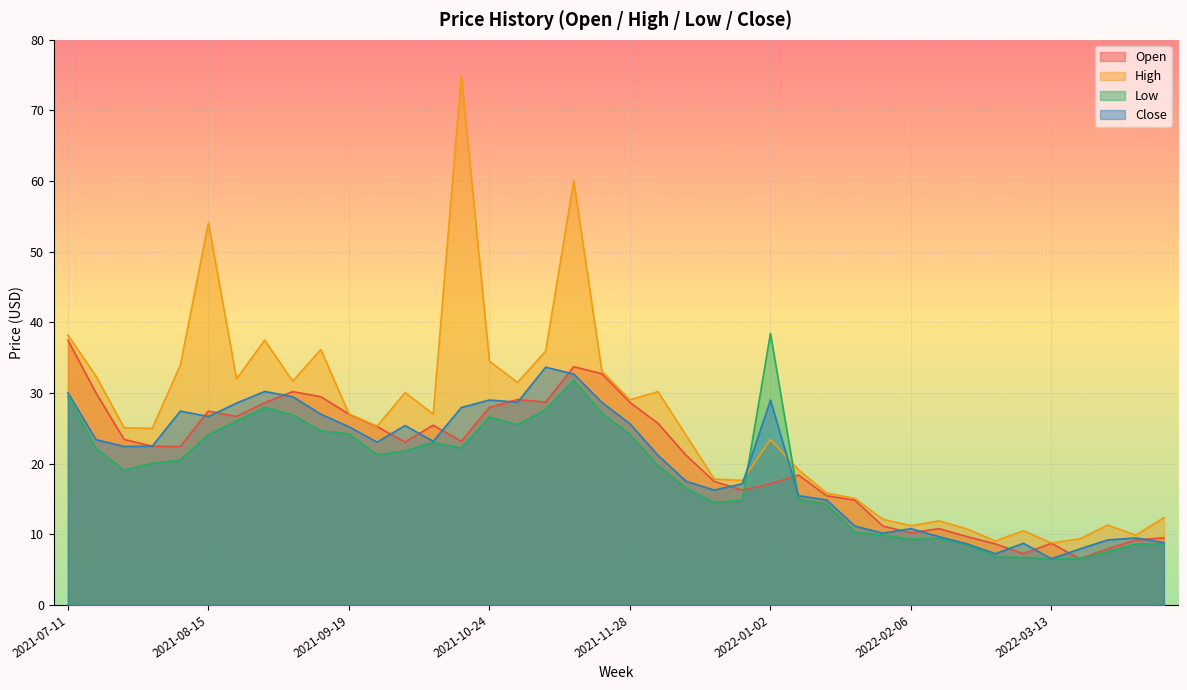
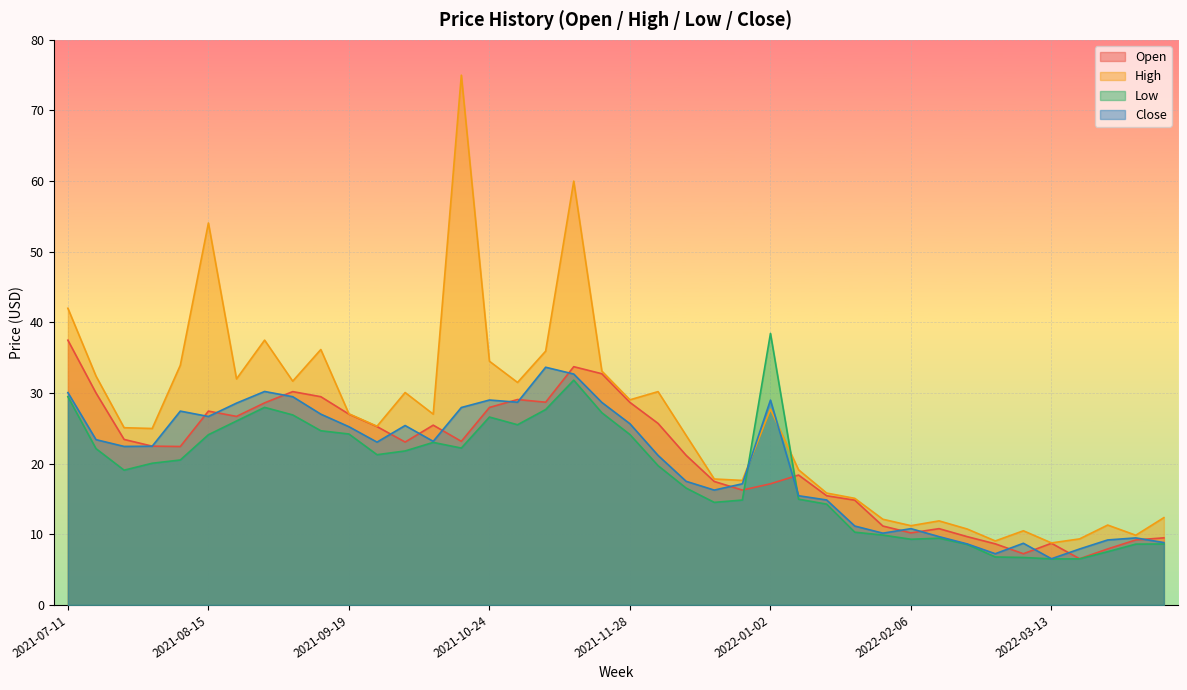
  {
    "Open": {
      "2021-07-11": 37,
      "2021-08-15": 27,
      "2021-10-24": 28,
      "2021-11-28": 29,
      "2022-01-02": 17,
      "2022-02-06": 10
    },
    "High": {
-     "2021-07-11": 38,
+     "2021-07-11": 42,
      "2021-08-15": 54,
      "2021-10-24": 35,
      "2021-11-28": 29,
-     "2022-01-02": 23,
+     "2022-01-02": 28,
      "2022-02-06": 11
    },
    "Low": {
      "2021-07-11": 29,
      "2021-08-15": 24,
      "2021-09-19": 24,
      "2021-10-24": 27,
      "2021-11-28": 24,
      "2022-01-02": 38,
      "2022-02-06": 9
    },
    "Close": {
      "2021-07-11": 30,
      "2021-08-15": 27,
      "2021-09-19": 25,
      "2021-10-24": 29,
      "2021-11-28": 26,
      "2022-01-02": 29,
      "2022-02-06": 11
    }
  }
